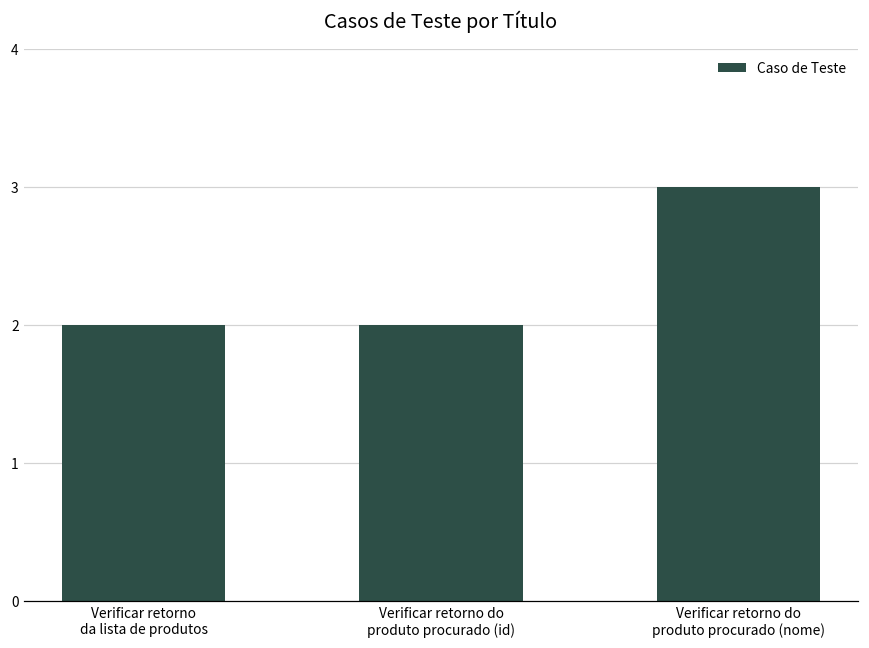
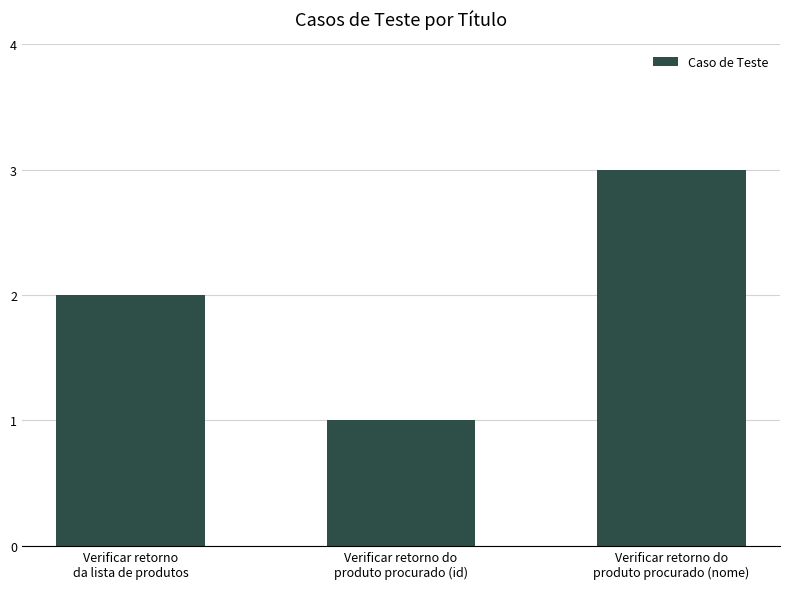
  {
    "Verificar retorno da lista de produtos": 2,
-   "Verificar retorno do produto procurado (id)": 2,
+   "Verificar retorno do produto procurado (id)": 1,
    "Verificar retorno do produto procurado (nome)": 3
  }
